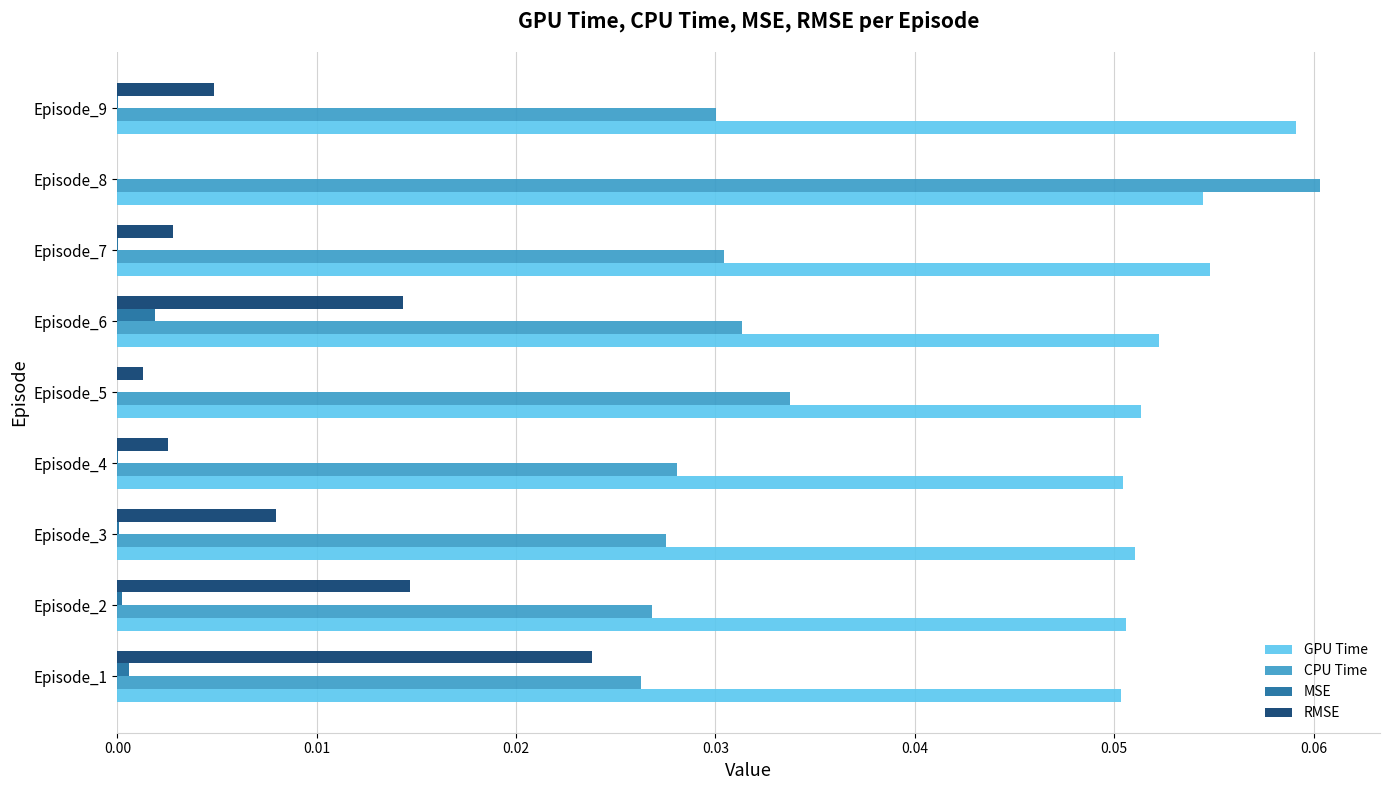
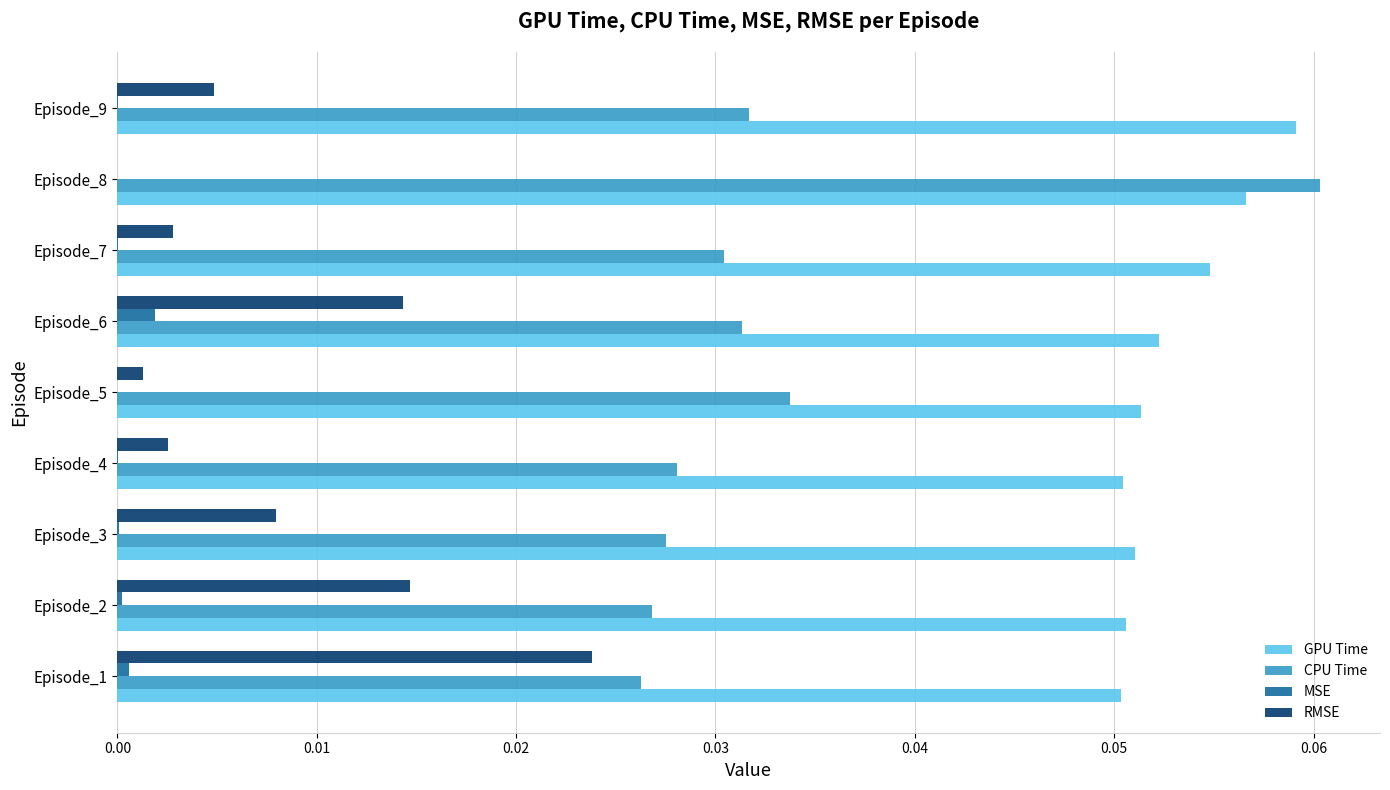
  {
    "GPU Time": {
      "Episode_9": 0.0591,
-     "Episode_8": 0.0544,
+     "Episode_8": 0.0566,
      "Episode_7": 0.0548,
      "Episode_6": 0.0523,
      "Episode_5": 0.0513,
      "Episode_4": 0.0504,
      "Episode_3": 0.0510,
      "Episode_2": 0.0506,
      "Episode_1": 0.0503
    },
    "CPU Time": {
-     "Episode_9": 0.0300,
+     "Episode_9": 0.0317,
      "Episode_8": 0.0603,
      "Episode_7": 0.0304,
      "Episode_6": 0.0313,
      "Episode_5": 0.0337,
      "Episode_4": 0.0281,
      "Episode_3": 0.0275,
      "Episode_2": 0.0268,
      "Episode_1": 0.0263
    },
    "MSE": {
      "Episode_6": 0.0019,
      "Episode_2": 0.0002,
      "Episode_1": 0.0006
    },
    "RMSE": {
      "Episode_9": 0.0048,
      "Episode_7": 0.0028,
      "Episode_6": 0.0143,
      "Episode_5": 0.0013,
      "Episode_4": 0.0025,
      "Episode_3": 0.0079,
      "Episode_2": 0.0147,
      "Episode_1": 0.0238
    }
  }
